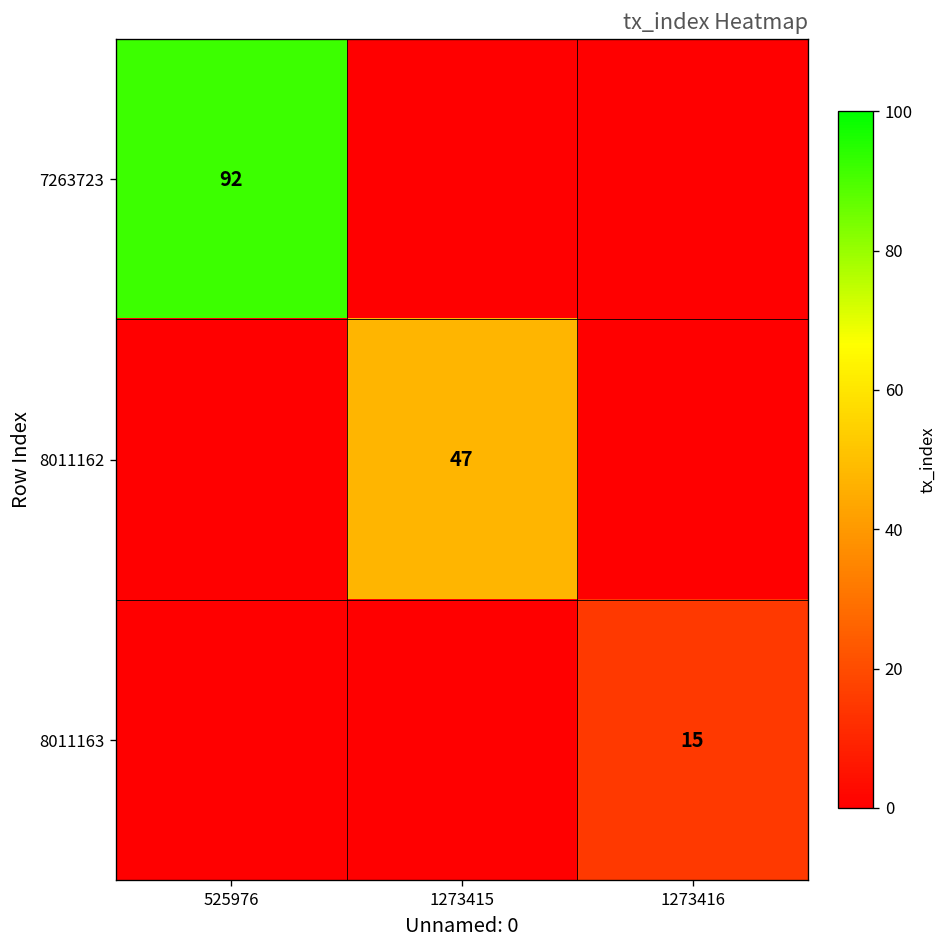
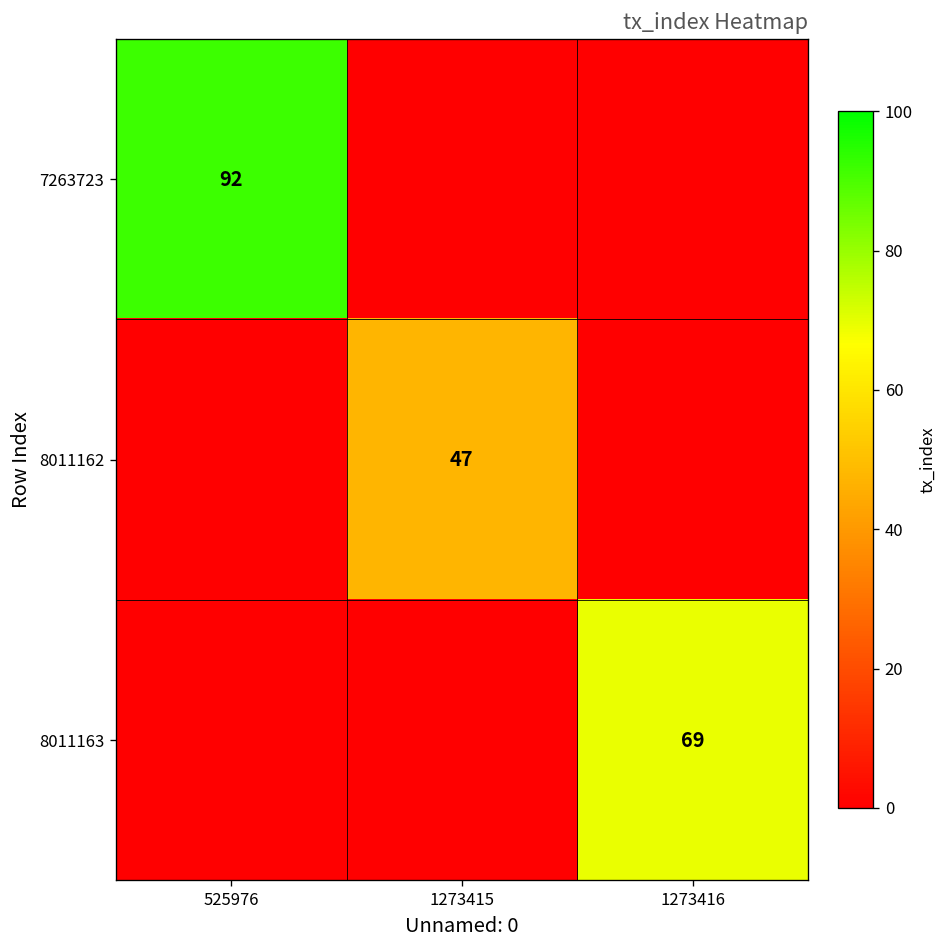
  {
    "7263723": {
      "525976": 92
    },
    "8011162": {
      "1273415": 47
    },
    "8011163": {
-     "1273416": 15
+     "1273416": 69
    }
  }
